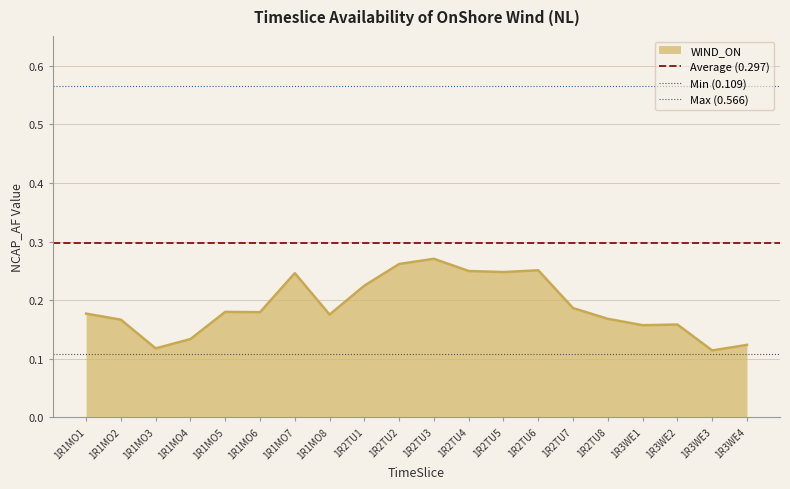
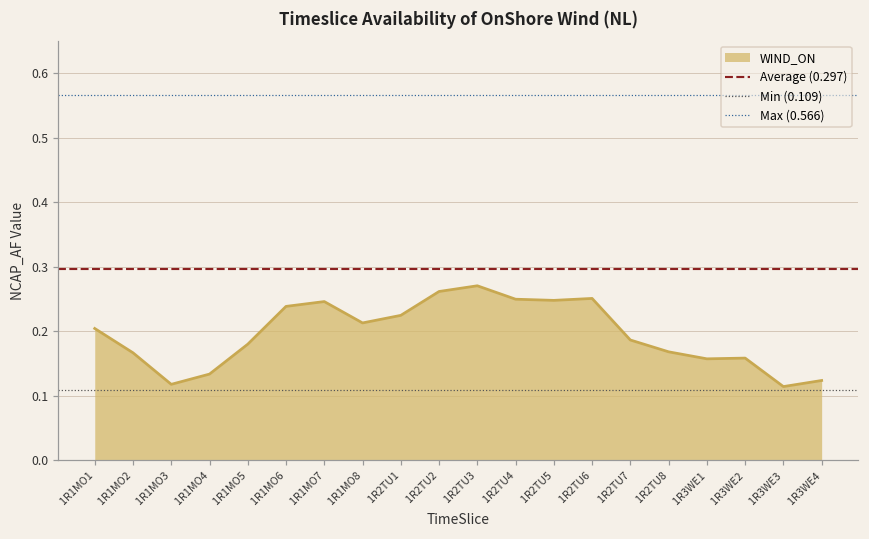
  {
-   "1R1MO1": 0.18,
+   "1R1MO1": 0.20,
    "1R1MO2": 0.17,
    "1R1MO3": 0.12,
    "1R1MO4": 0.13,
    "1R1MO5": 0.18,
-   "1R1MO6": 0.18,
+   "1R1MO6": 0.24,
    "1R1MO7": 0.25,
-   "1R1MO8": 0.18,
+   "1R1MO8": 0.21,
    "1R2TU1": 0.22,
    "1R2TU2": 0.26,
    "1R2TU3": 0.27,
    "1R2TU4": 0.25,
    "1R2TU5": 0.25,
    "1R2TU6": 0.25,
    "1R2TU7": 0.19,
    "1R2TU8": 0.17,
    "1R3WE1": 0.16,
    "1R3WE2": 0.16,
    "1R3WE3": 0.11,
    "1R3WE4": 0.12
  }
